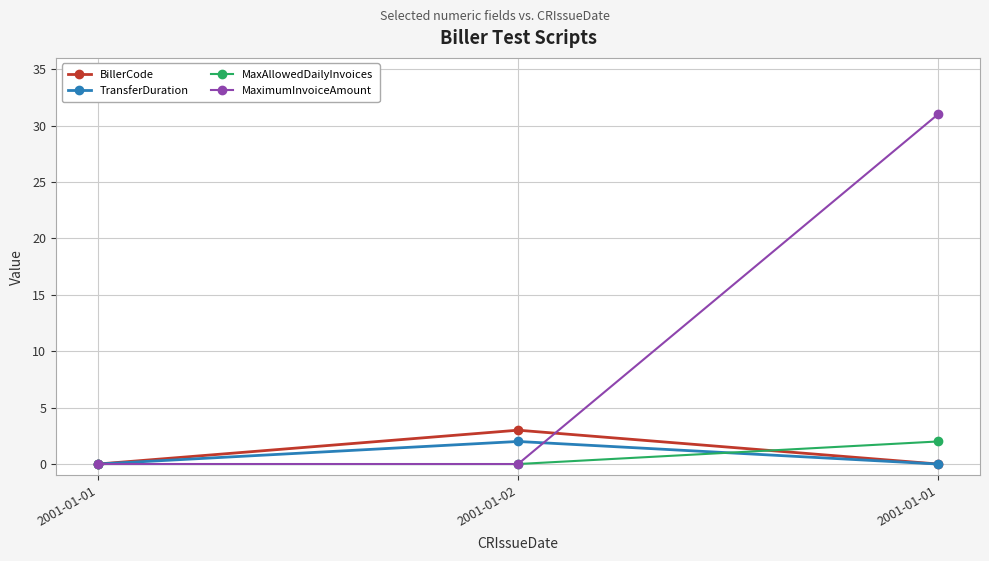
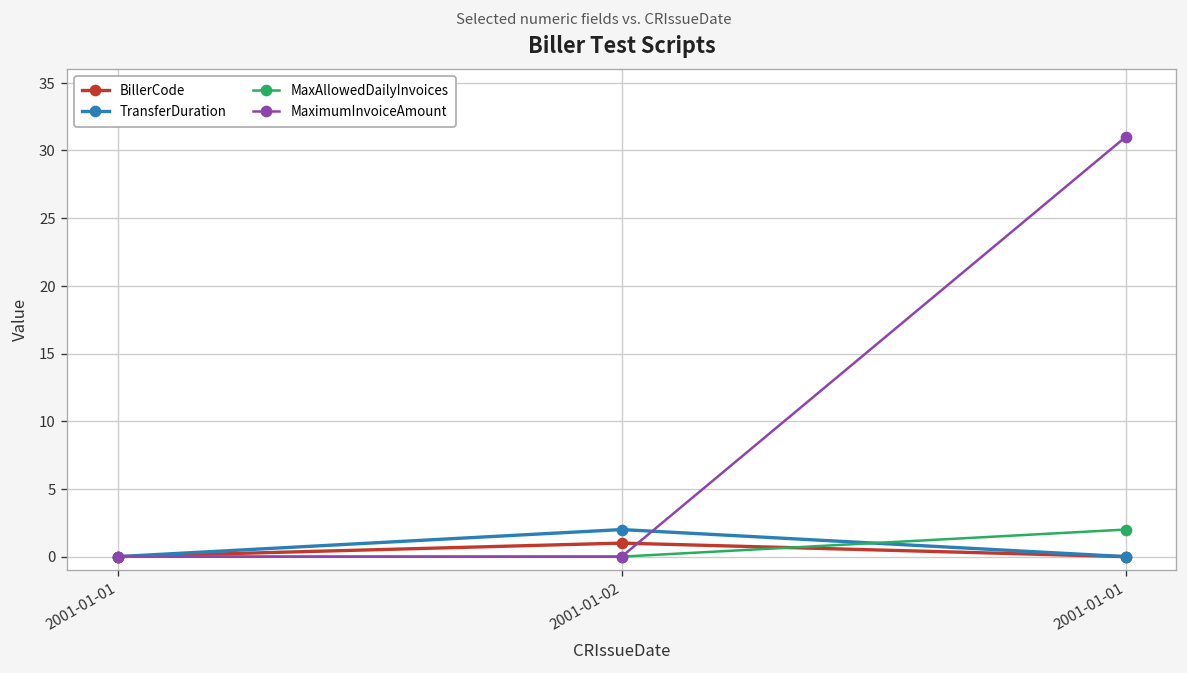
  {
    "BillerCode": {
-     "2001-01-02": 3
+     "2001-01-02": 1
    },
    "TransferDuration": {
      "2001-01-02": 2
    }
  }
